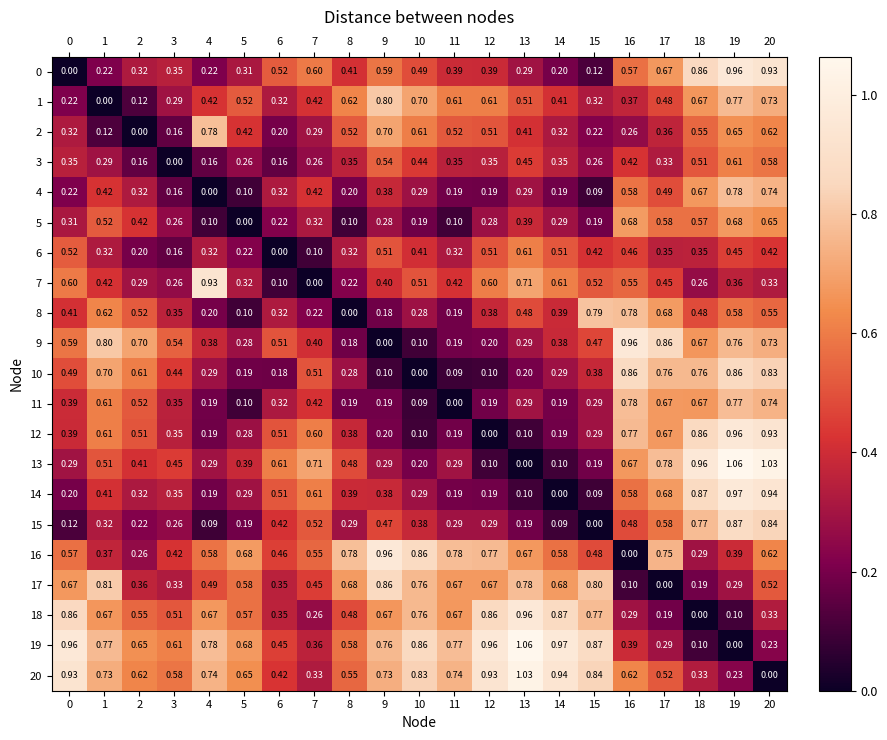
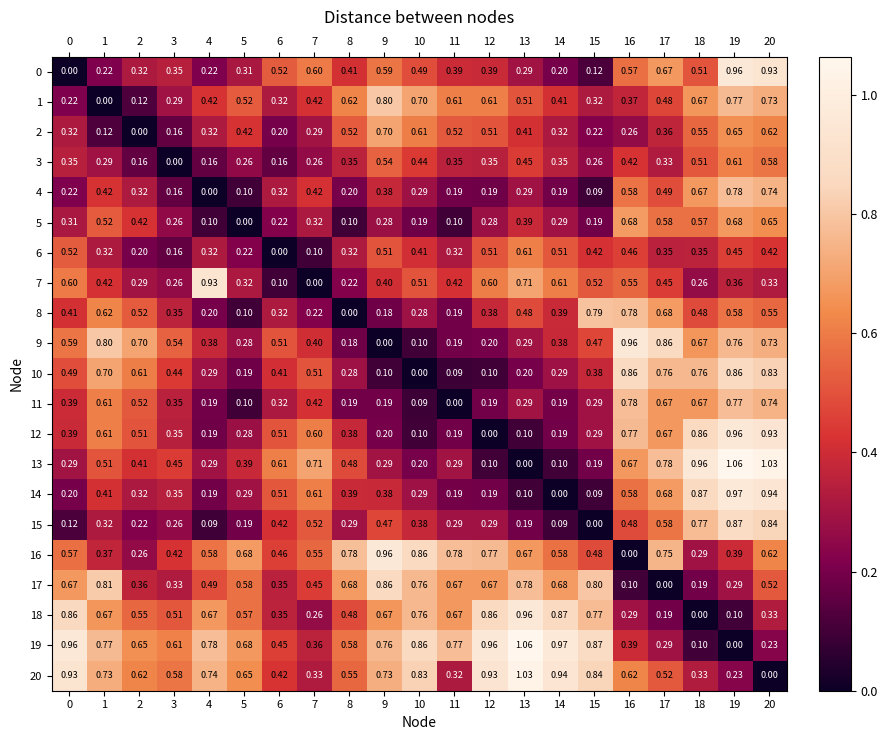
  {
    "0": {
      "0": 0.00,
      "1": 0.22,
      "2": 0.32,
      "3": 0.35,
      "4": 0.22,
      "5": 0.31,
      "6": 0.52,
      "7": 0.60,
      "8": 0.41,
      "9": 0.59,
      "10": 0.49,
      "11": 0.39,
      "12": 0.39,
      "13": 0.29,
      "14": 0.20,
      "15": 0.12,
      "16": 0.57,
      "17": 0.67,
-     "18": 0.86,
+     "18": 0.51,
      "19": 0.96,
      "20": 0.93
    },
    "2": {
      "0": 0.32,
      "1": 0.12,
      "2": 0.00,
      "3": 0.16,
-     "4": 0.78,
+     "4": 0.32,
      "5": 0.42,
      "6": 0.20,
      "7": 0.29,
      "8": 0.52,
      "9": 0.70,
      "10": 0.61,
      "11": 0.52,
      "12": 0.51,
      "13": 0.41,
      "14": 0.32,
      "15": 0.22,
      "16": 0.26,
      "17": 0.36,
      "18": 0.55,
      "19": 0.65,
      "20": 0.62
    },
    "10": {
      "0": 0.49,
      "1": 0.70,
      "2": 0.61,
      "3": 0.44,
      "4": 0.29,
      "5": 0.19,
-     "6": 0.18,
+     "6": 0.41,
      "7": 0.51,
      "8": 0.28,
      "9": 0.10,
      "10": 0.00,
      "11": 0.09,
      "12": 0.10,
      "13": 0.20,
      "14": 0.29,
      "15": 0.38,
      "16": 0.86,
      "17": 0.76,
      "18": 0.76,
      "19": 0.86,
      "20": 0.83
    },
    "20": {
      "0": 0.93,
      "1": 0.73,
      "2": 0.62,
      "3": 0.58,
      "4": 0.74,
      "5": 0.65,
      "6": 0.42,
      "7": 0.33,
      "8": 0.55,
      "9": 0.73,
      "10": 0.83,
-     "11": 0.74,
+     "11": 0.32,
      "12": 0.93,
      "13": 1.03,
      "14": 0.94,
      "15": 0.84,
      "16": 0.62,
      "17": 0.52,
      "18": 0.33,
      "19": 0.23,
      "20": 0.00
    }
  }
